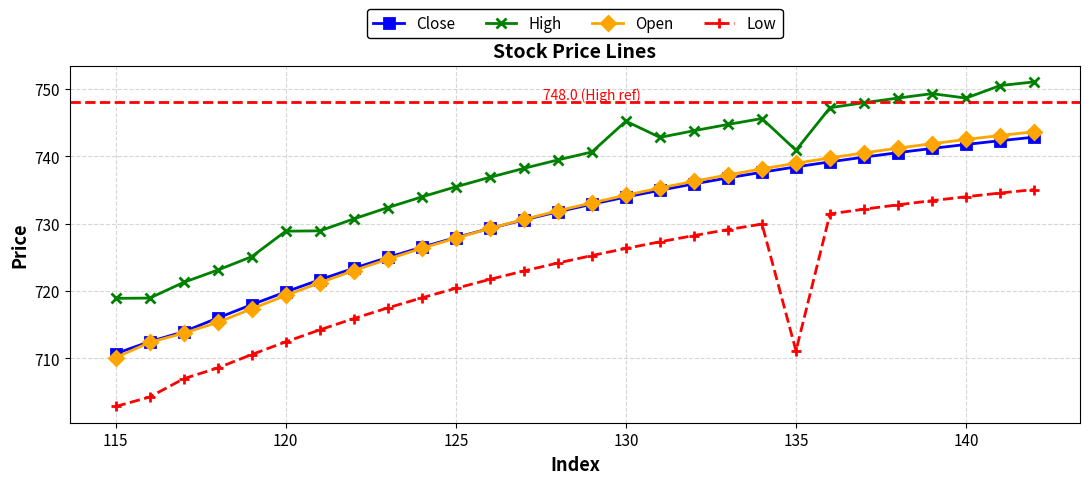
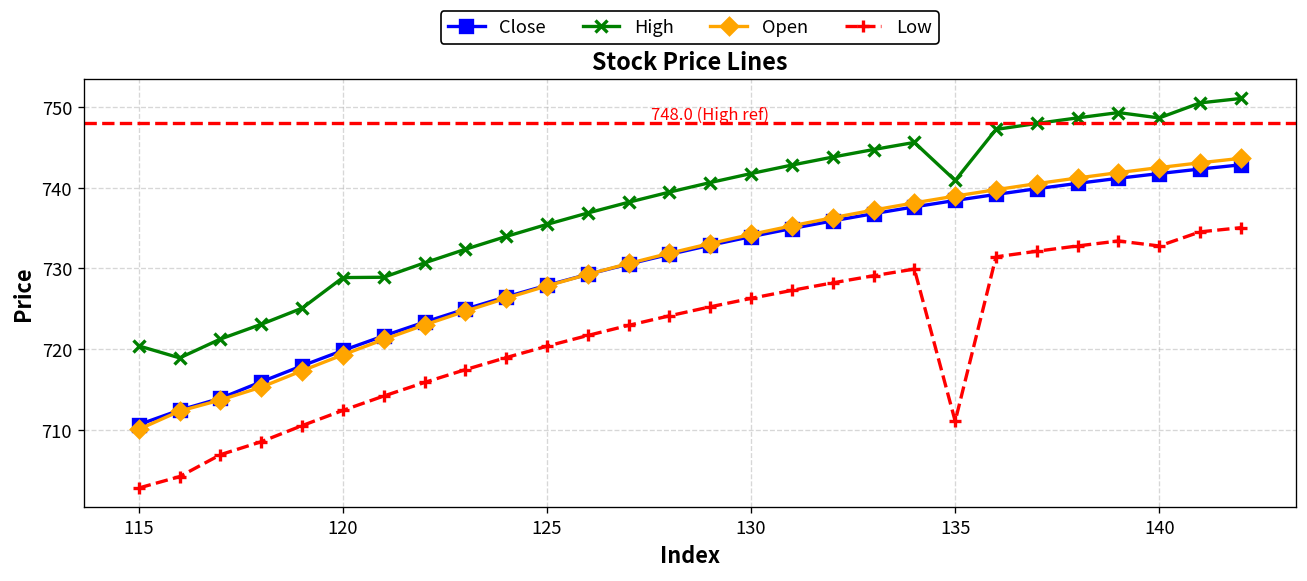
  {
    "Close": {
      "115": 711,
      "120": 720,
      "135": 738,
      "140": 742
    },
    "High": {
-     "115": 719,
+     "115": 720,
      "120": 729,
      "125": 735,
-     "130": 745,
+     "130": 742,
      "135": 741,
      "140": 749
    },
    "Open": {
      "115": 710,
      "120": 719,
      "135": 739,
      "140": 742
    },
    "Low": {
      "115": 703,
      "120": 712,
      "125": 720,
      "130": 726,
      "135": 711,
-     "140": 734
+     "140": 733
    }
  }
